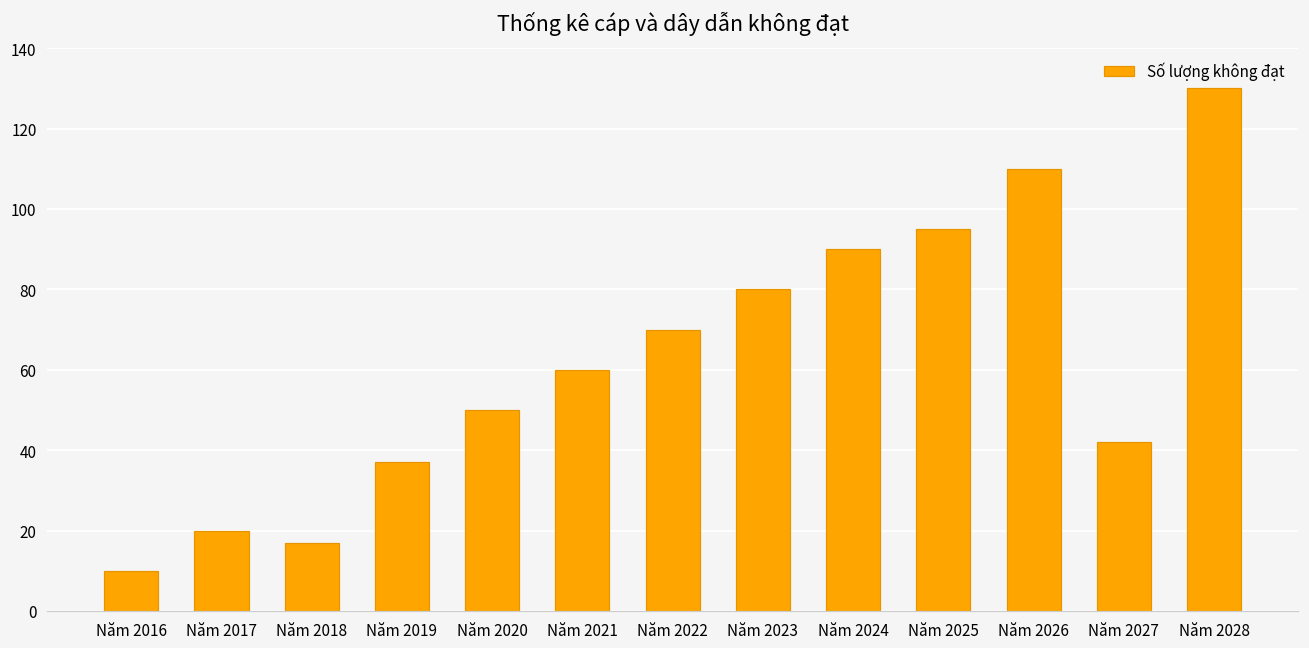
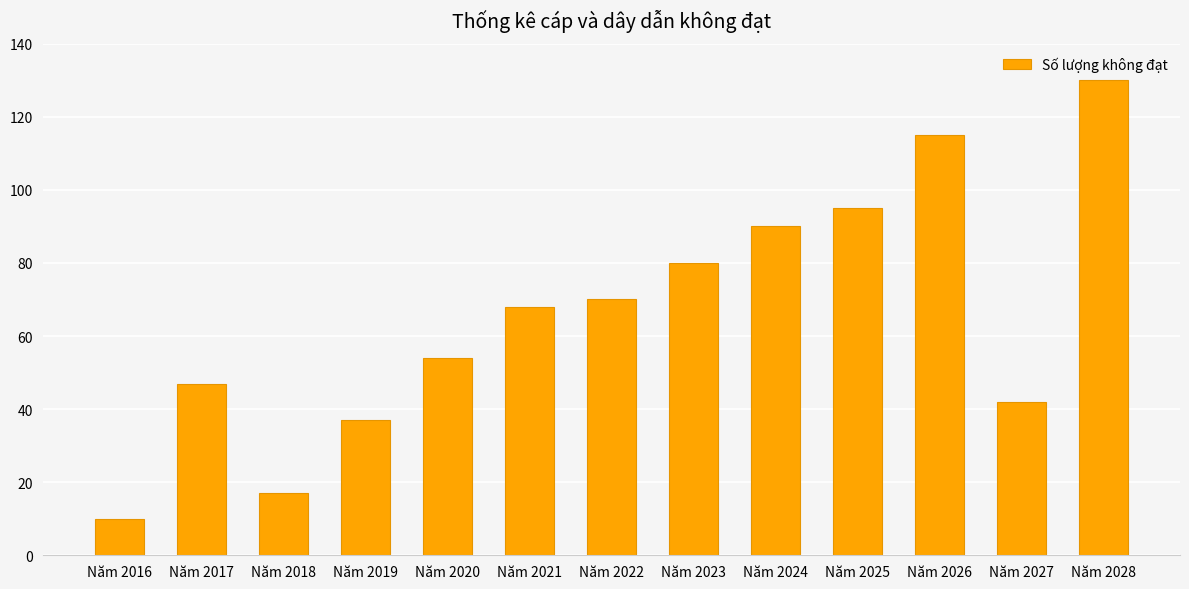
  {
    "Năm 2016": 10,
-   "Năm 2017": 20,
+   "Năm 2017": 47,
    "Năm 2018": 17,
    "Năm 2019": 37,
-   "Năm 2020": 50,
-   "Năm 2021": 60,
+   "Năm 2020": 54,
+   "Năm 2021": 68,
    "Năm 2022": 70,
    "Năm 2023": 80,
    "Năm 2024": 90,
    "Năm 2025": 95,
-   "Năm 2026": 110,
+   "Năm 2026": 115,
    "Năm 2027": 42,
    "Năm 2028": 130
  }
